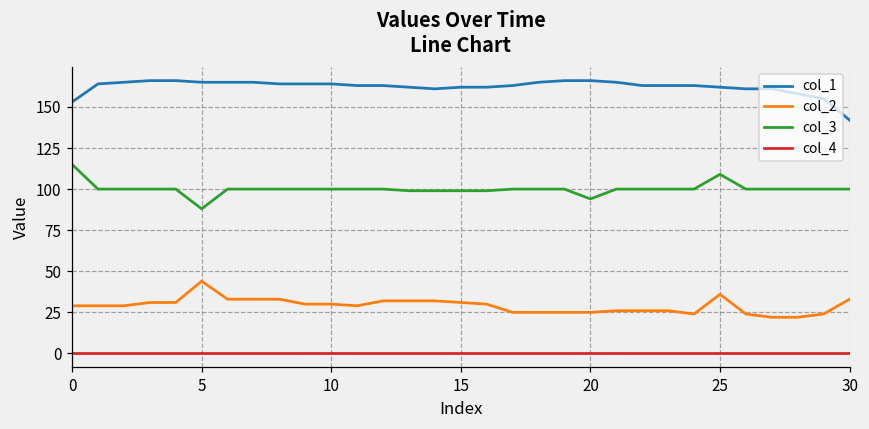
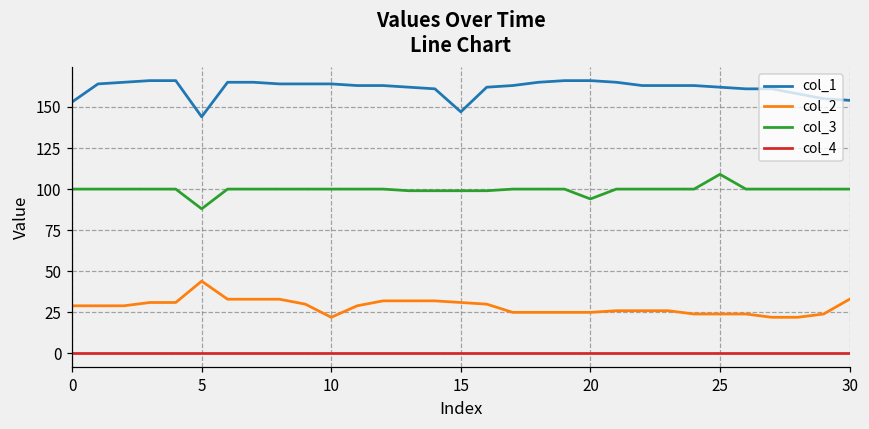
  {
    "col_1": {
      "0": 153,
-     "5": 165,
+     "5": 144,
      "10": 164,
-     "15": 162,
+     "15": 147,
      "20": 166,
      "25": 162,
-     "30": 142
+     "30": 154
    },
    "col_2": {
      "0": 29,
      "5": 44,
-     "10": 30,
+     "10": 22,
      "15": 31,
      "20": 25,
-     "25": 36,
+     "25": 24,
      "30": 33
    },
    "col_3": {
-     "0": 115,
+     "0": 100,
      "5": 88,
      "10": 100,
      "15": 99,
      "20": 94,
      "25": 109,
      "30": 100
    },
    "col_4": {
      "0": 0,
      "5": 0,
      "10": 0,
      "15": 0,
      "20": 0,
      "25": 0,
      "30": 0
    }
  }
